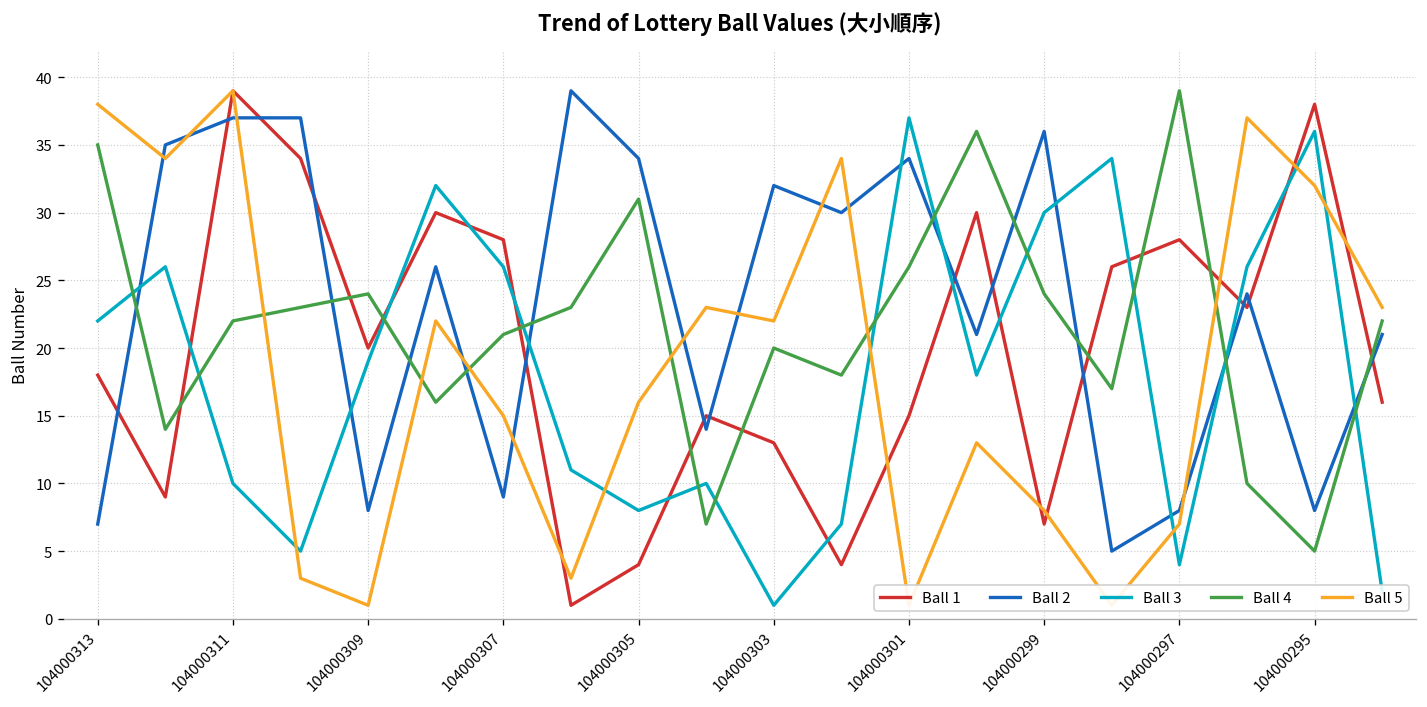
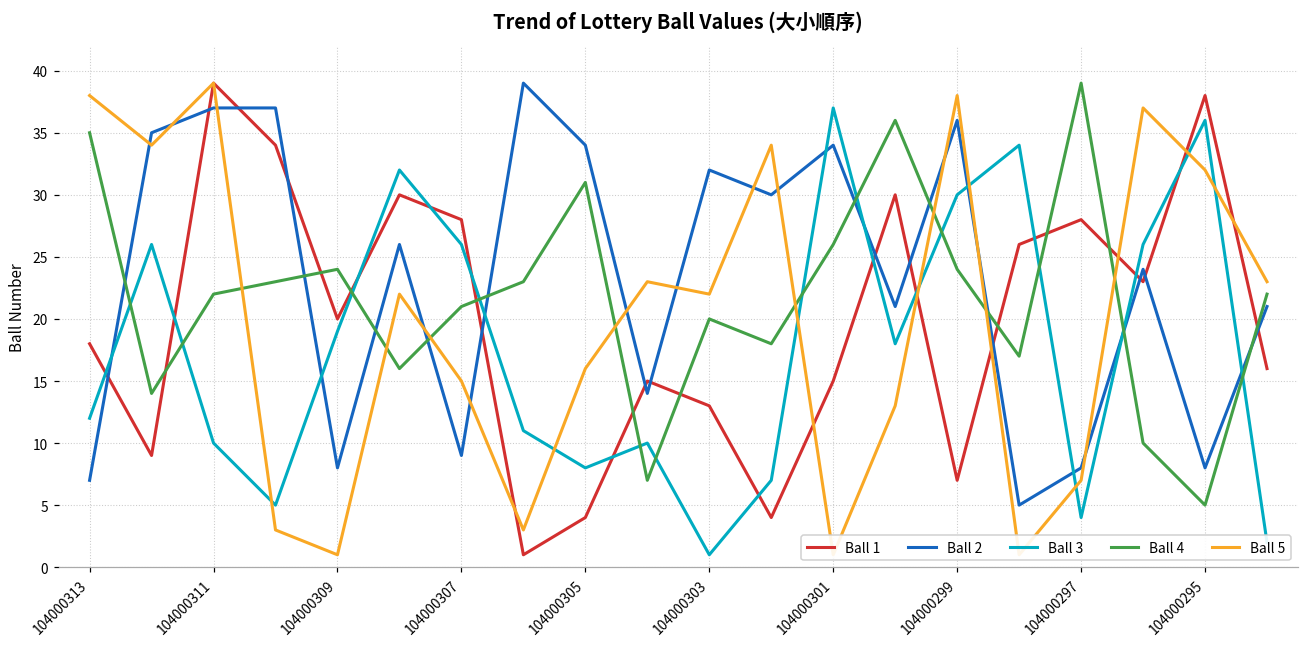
  {
    "Ball 1": {
      "104000313": 18,
      "104000309": 20,
      "104000307": 28,
      "104000305": 4,
      "104000303": 13,
      "104000301": 15,
      "104000299": 7,
      "104000297": 28,
      "104000295": 38
    },
    "Ball 2": {
      "104000313": 7,
      "104000311": 37,
      "104000309": 8,
      "104000307": 9,
      "104000305": 34,
      "104000303": 32,
      "104000301": 34,
      "104000299": 36,
      "104000297": 8,
      "104000295": 8
    },
    "Ball 3": {
-     "104000313": 22,
+     "104000313": 12,
      "104000311": 10,
      "104000309": 19,
      "104000307": 26,
      "104000305": 8,
      "104000303": 1,
      "104000301": 37,
      "104000299": 30,
      "104000297": 4,
      "104000295": 36
    },
    "Ball 4": {
      "104000313": 35,
      "104000311": 22,
      "104000309": 24,
      "104000307": 21,
      "104000305": 31,
      "104000303": 20,
      "104000301": 26,
      "104000299": 24,
      "104000297": 39,
      "104000295": 5
    },
    "Ball 5": {
      "104000313": 38,
      "104000309": 1,
      "104000307": 15,
      "104000305": 16,
      "104000303": 22,
-     "104000299": 8,
+     "104000299": 38,
      "104000297": 7,
      "104000295": 32
    }
  }
